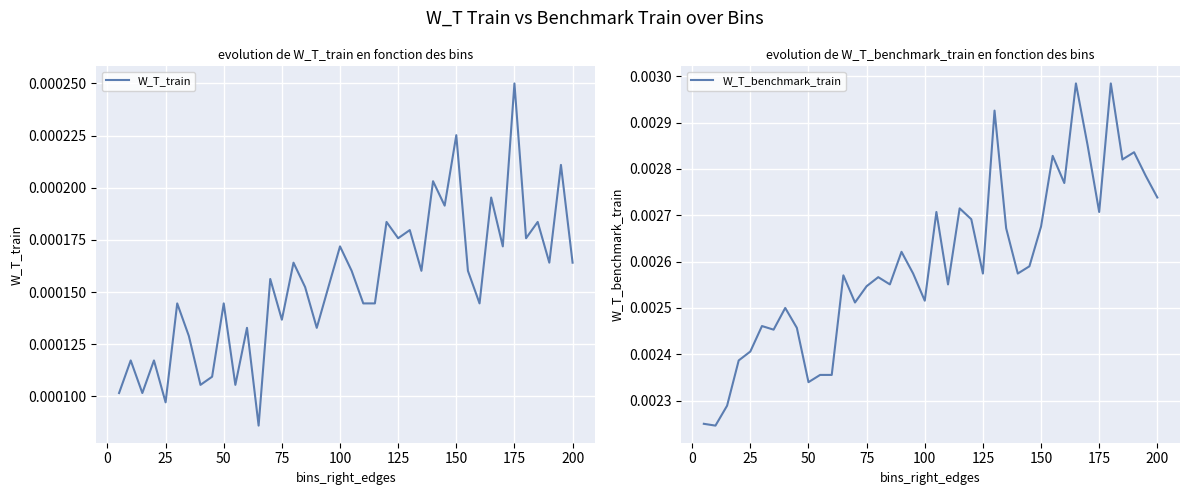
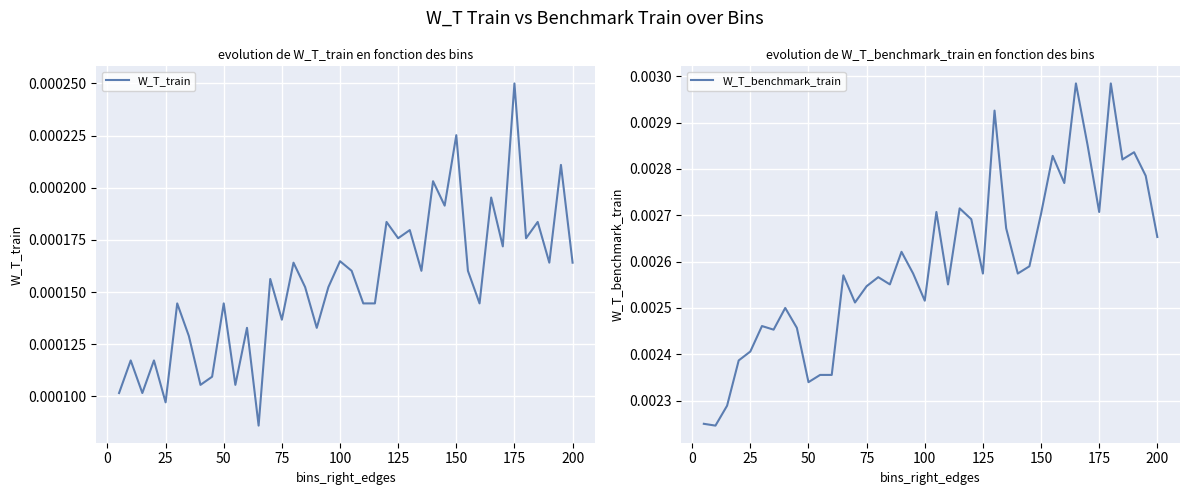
  {
    "evolution de W_T_train en fonction des bins": {
      "25": 0.000097,
      "50": 0.000145,
      "75": 0.000137,
-     "100": 0.000172,
+     "100": 0.000165,
      "125": 0.000176,
      "150": 0.000225,
      "175": 0.000250,
      "200": 0.000164
    },
    "evolution de W_T_benchmark_train en fonction des bins": {
      "25": 0.00241,
      "50": 0.00234,
      "75": 0.00255,
      "100": 0.00252,
      "125": 0.00257,
-     "150": 0.00268,
+     "150": 0.00270,
      "175": 0.00271,
-     "200": 0.00274
+     "200": 0.00265
    }
  }
